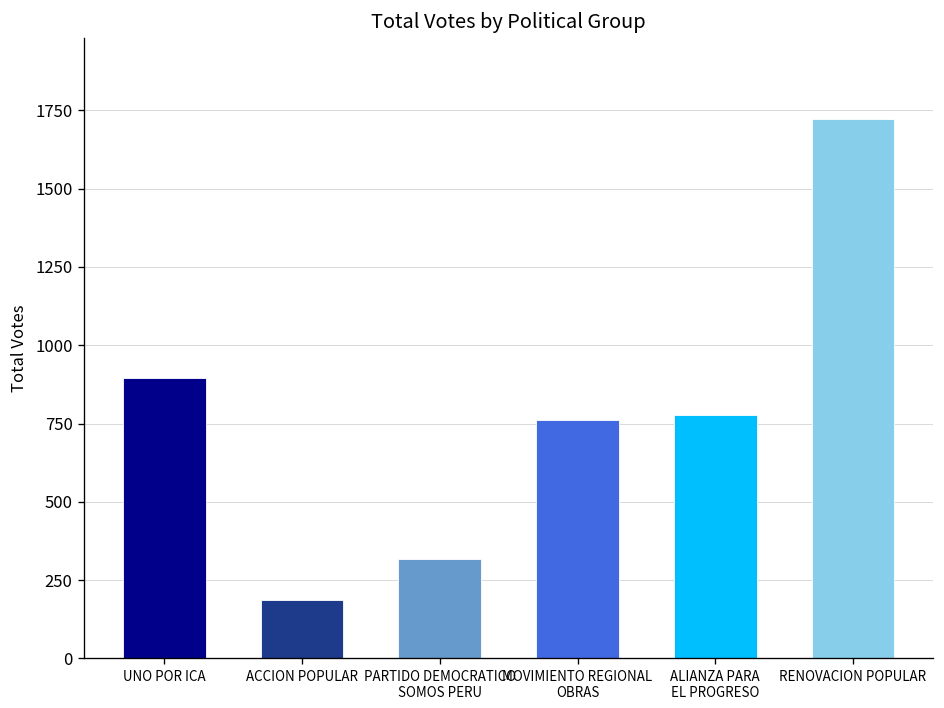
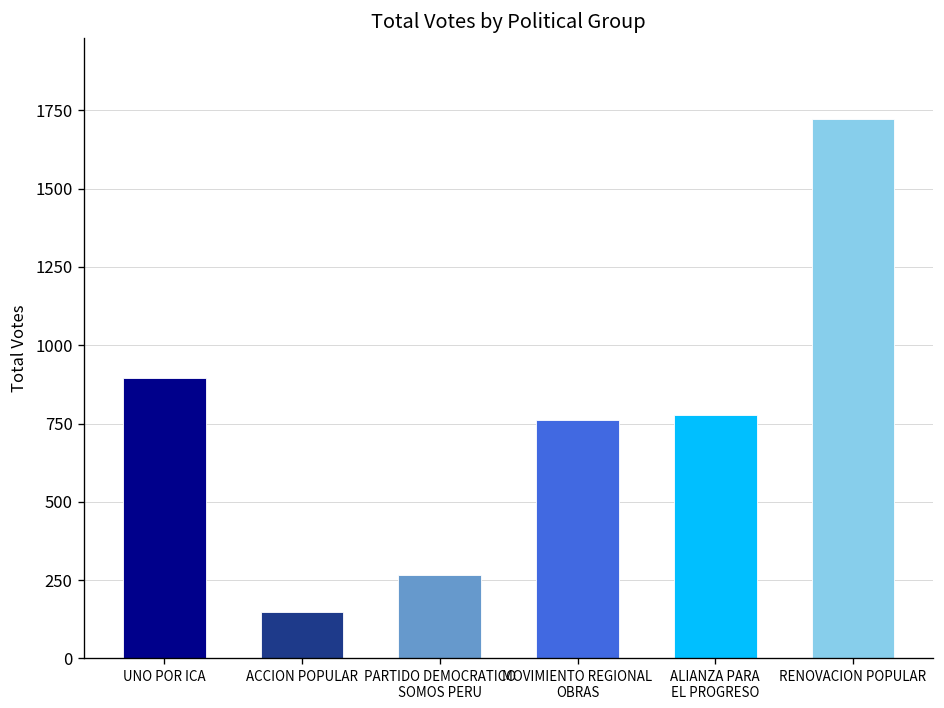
  {
    "UNO POR ICA": 900,
-   "ACCION POPULAR": 190,
-   "PARTIDO DEMOCRATICO SOMOS PERU": 320,
+   "ACCION POPULAR": 150,
+   "PARTIDO DEMOCRATICO SOMOS PERU": 270,
    "MOVIMIENTO REGIONAL OBRAS": 760,
    "ALIANZA PARA EL PROGRESO": 780,
    "RENOVACION POPULAR": 1720
  }
